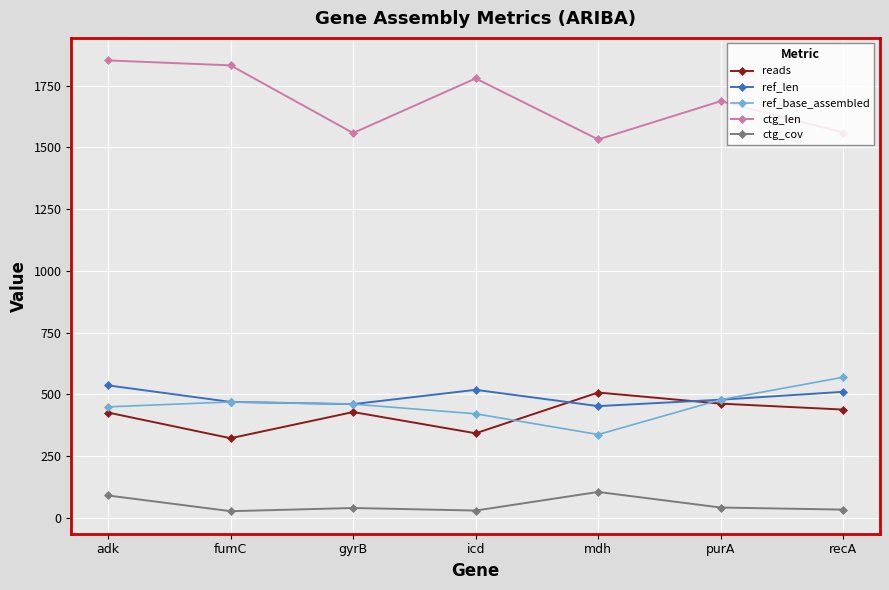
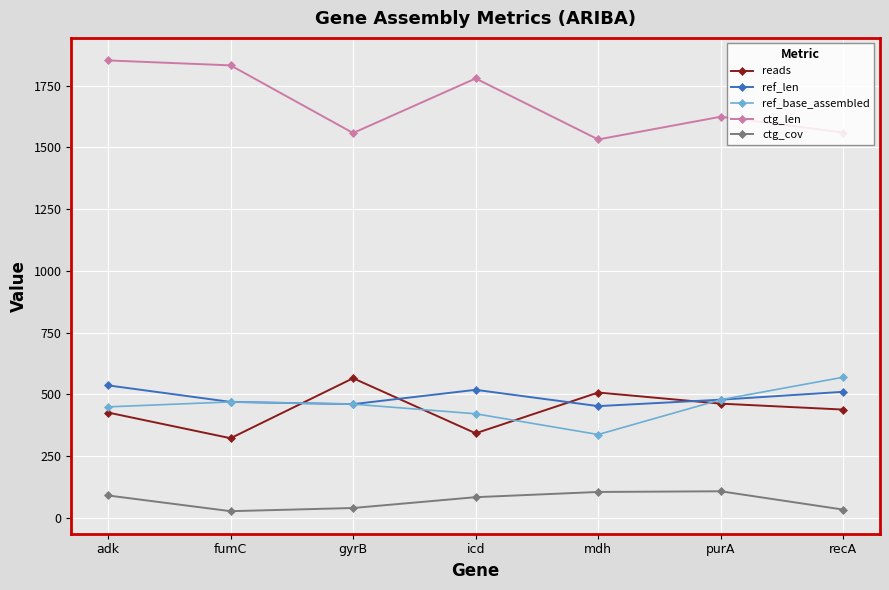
  {
    "reads": {
      "adk": 430,
      "fumC": 320,
-     "gyrB": 430,
+     "gyrB": 570,
      "icd": 340,
      "mdh": 510,
      "purA": 460,
      "recA": 440
    },
    "ref_len": {
      "adk": 540,
      "icd": 520,
      "mdh": 450,
      "recA": 510
    },
    "ref_base_assembled": {
      "adk": 450,
      "icd": 420,
      "mdh": 340,
      "recA": 570
    },
    "ctg_len": {
      "adk": 1850,
      "fumC": 1830,
      "gyrB": 1560,
      "icd": 1780,
      "mdh": 1530,
-     "purA": 1690
+     "purA": 1620
    },
    "ctg_cov": {
      "adk": 90,
      "fumC": 30,
      "gyrB": 40,
-     "icd": 30,
+     "icd": 80,
      "mdh": 100,
-     "purA": 40,
+     "purA": 110,
      "recA": 30
    }
  }
